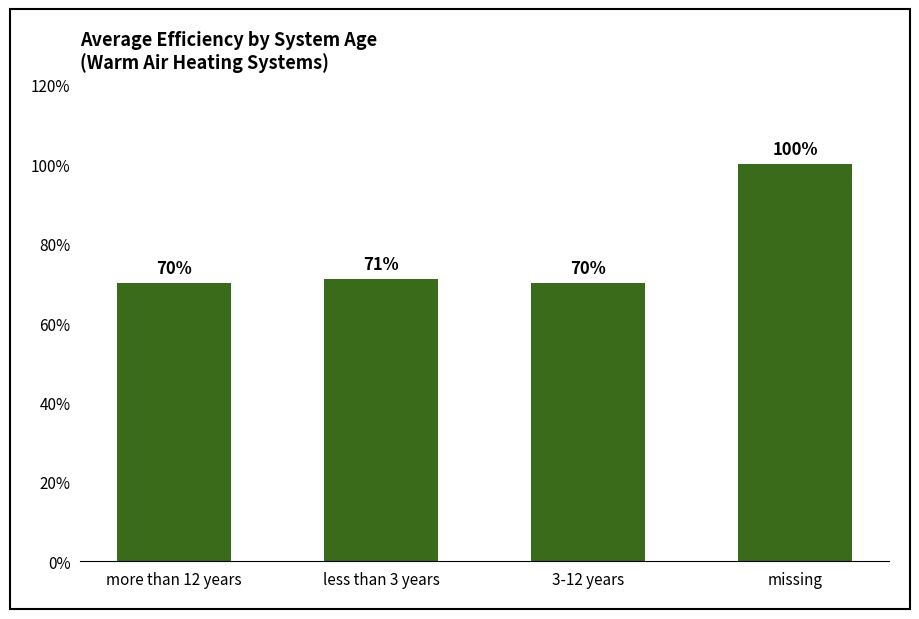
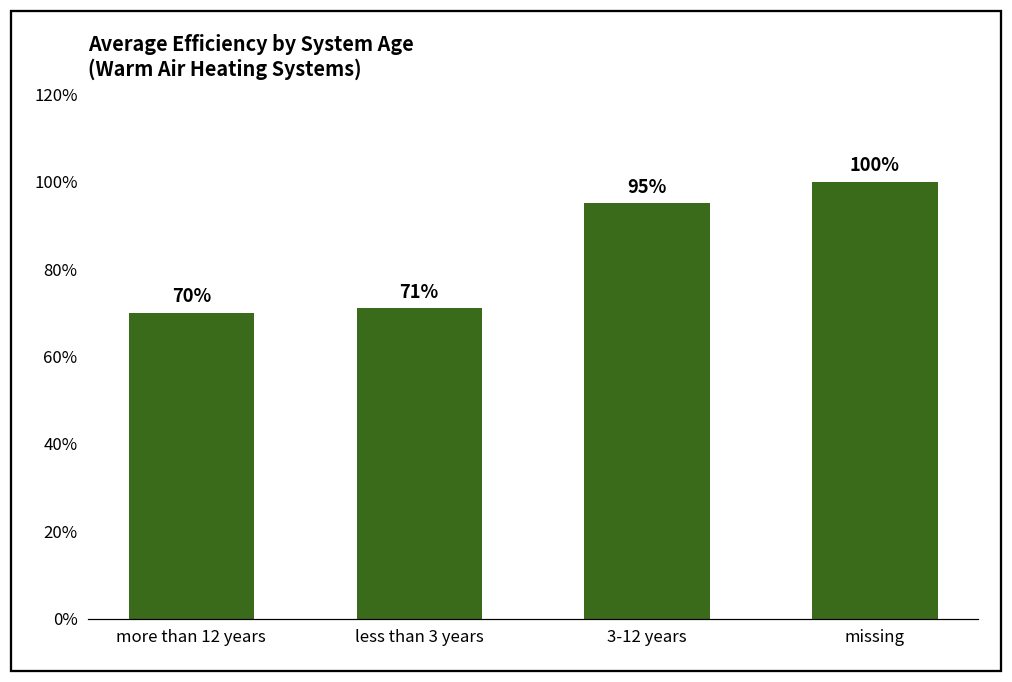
  {
    "more than 12 years": "70%",
    "less than 3 years": "71%",
-   "3-12 years": "70%",
+   "3-12 years": "95%",
    "missing": "100%"
  }
